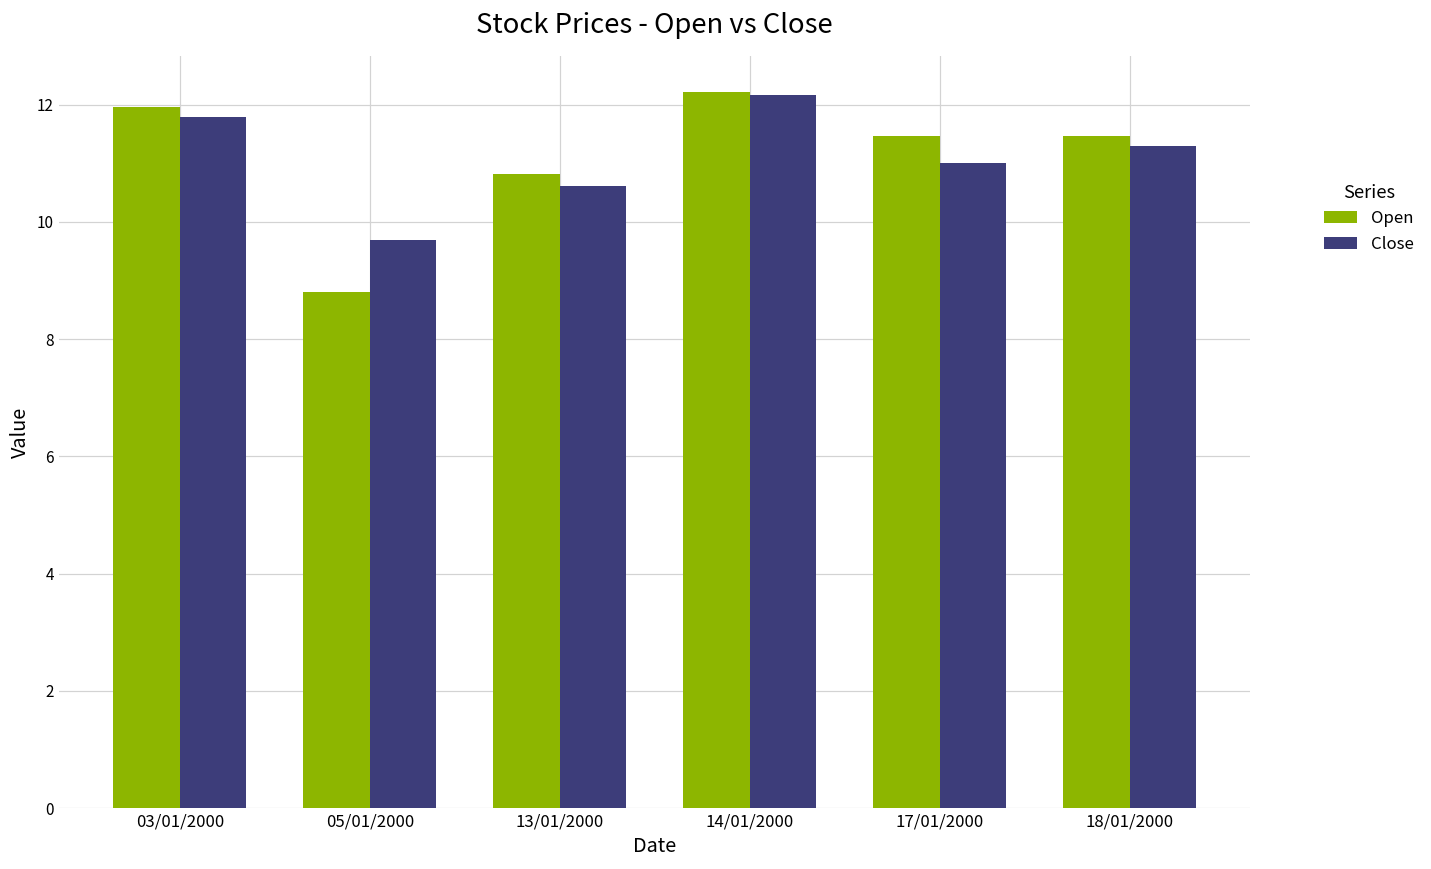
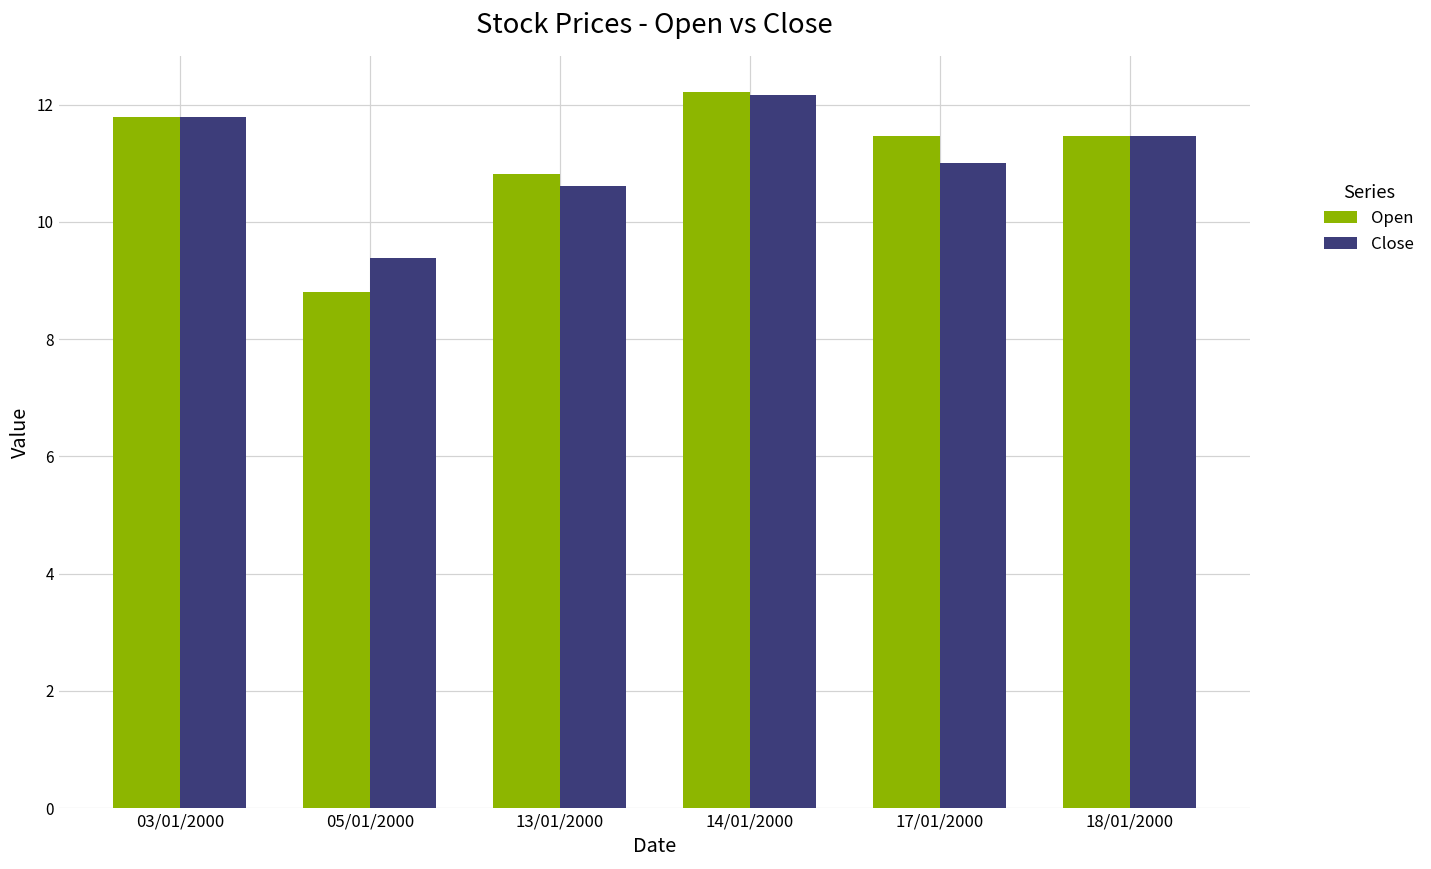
  {
    "Open": {
-     "03/01/2000": 12.0,
+     "03/01/2000": 11.8,
      "05/01/2000": 8.8,
      "13/01/2000": 10.8,
      "14/01/2000": 12.2,
      "17/01/2000": 11.5,
      "18/01/2000": 11.5
    },
    "Close": {
      "03/01/2000": 11.8,
-     "05/01/2000": 9.7,
+     "05/01/2000": 9.4,
      "13/01/2000": 10.6,
      "14/01/2000": 12.2,
      "17/01/2000": 11.0,
-     "18/01/2000": 11.3
+     "18/01/2000": 11.5
    }
  }
